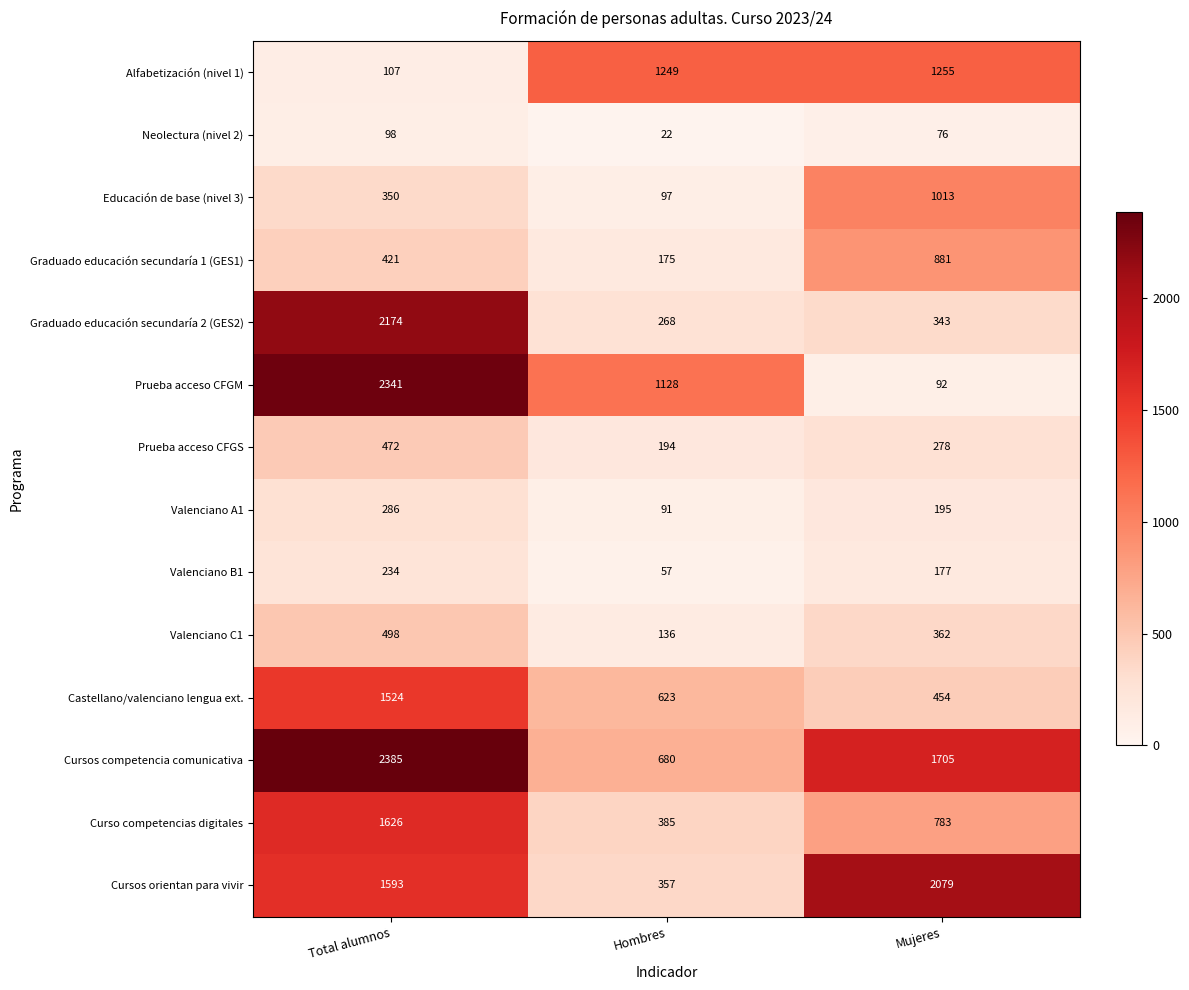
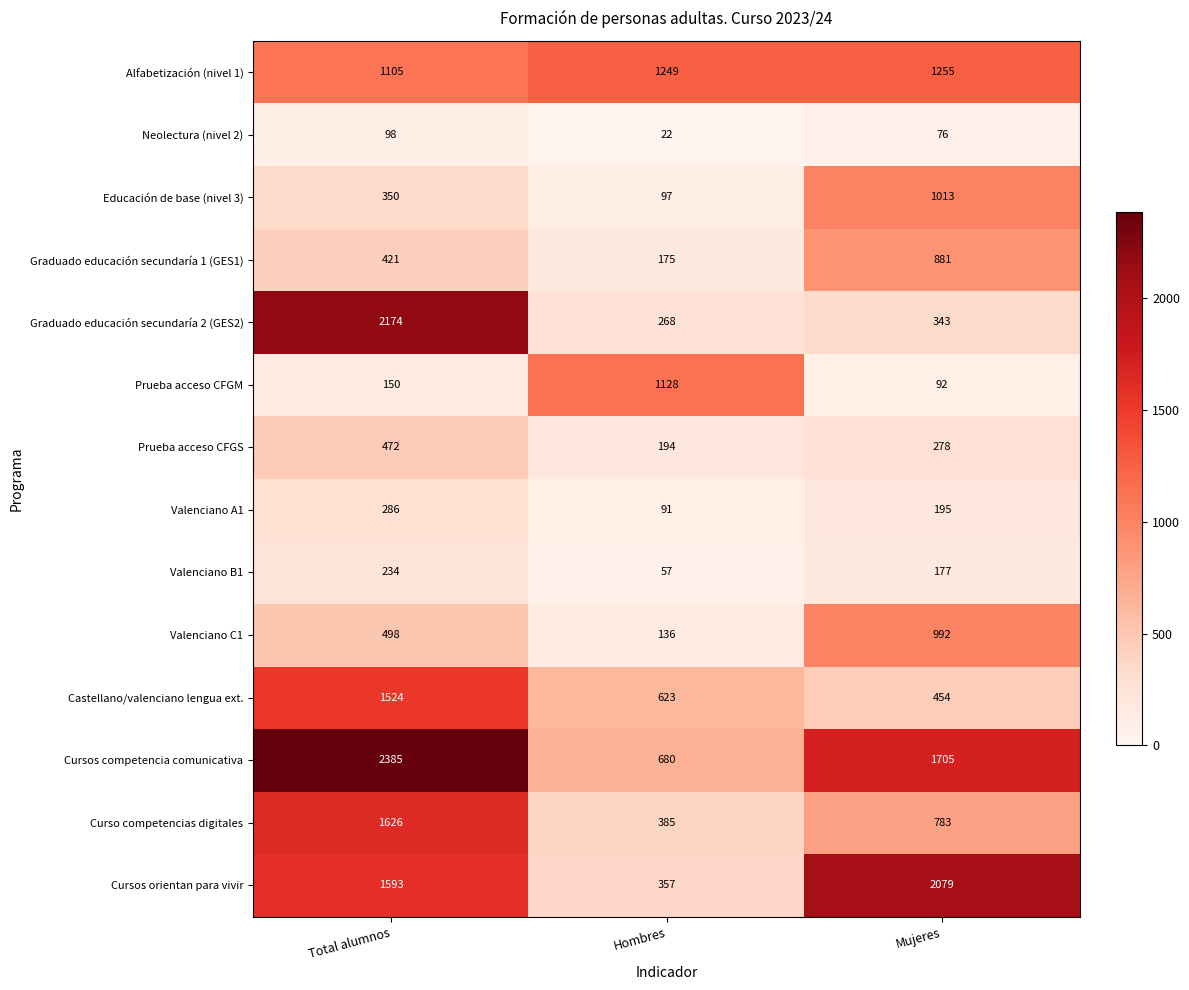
  {
    "Alfabetización (nivel 1)": {
-     "Total alumnos": 107,
+     "Total alumnos": 1105,
      "Hombres": 1249,
      "Mujeres": 1255
    },
    "Neolectura (nivel 2)": {
      "Total alumnos": 98,
      "Hombres": 22,
      "Mujeres": 76
    },
    "Educación de base (nivel 3)": {
      "Total alumnos": 350,
      "Hombres": 97,
      "Mujeres": 1013
    },
    "Graduado educación secundaría 1 (GES1)": {
      "Total alumnos": 421,
      "Hombres": 175,
      "Mujeres": 881
    },
    "Graduado educación secundaría 2 (GES2)": {
      "Total alumnos": 2174,
      "Hombres": 268,
      "Mujeres": 343
    },
    "Prueba acceso CFGM": {
-     "Total alumnos": 2341,
+     "Total alumnos": 150,
      "Hombres": 1128,
      "Mujeres": 92
    },
    "Prueba acceso CFGS": {
      "Total alumnos": 472,
      "Hombres": 194,
      "Mujeres": 278
    },
    "Valenciano A1": {
      "Total alumnos": 286,
      "Hombres": 91,
      "Mujeres": 195
    },
    "Valenciano B1": {
      "Total alumnos": 234,
      "Hombres": 57,
      "Mujeres": 177
    },
    "Valenciano C1": {
      "Total alumnos": 498,
      "Hombres": 136,
-     "Mujeres": 362
+     "Mujeres": 992
    },
    "Castellano/valenciano lengua ext.": {
      "Total alumnos": 1524,
      "Hombres": 623,
      "Mujeres": 454
    },
    "Cursos competencia comunicativa": {
      "Total alumnos": 2385,
      "Hombres": 680,
      "Mujeres": 1705
    },
    "Curso competencias digitales": {
      "Total alumnos": 1626,
      "Hombres": 385,
      "Mujeres": 783
    },
    "Cursos orientan para vivir": {
      "Total alumnos": 1593,
      "Hombres": 357,
      "Mujeres": 2079
    }
  }
